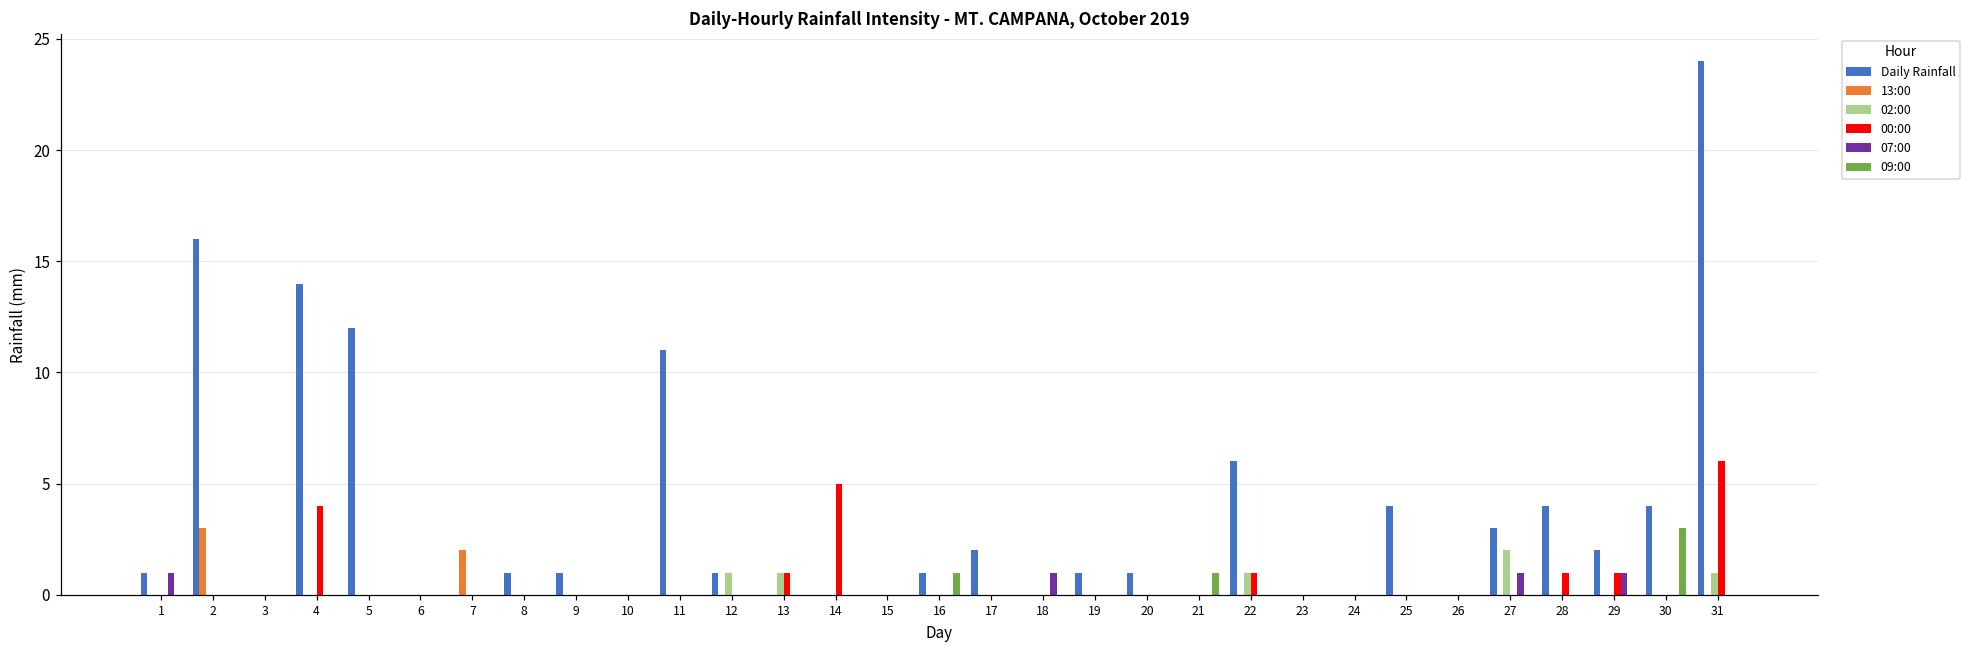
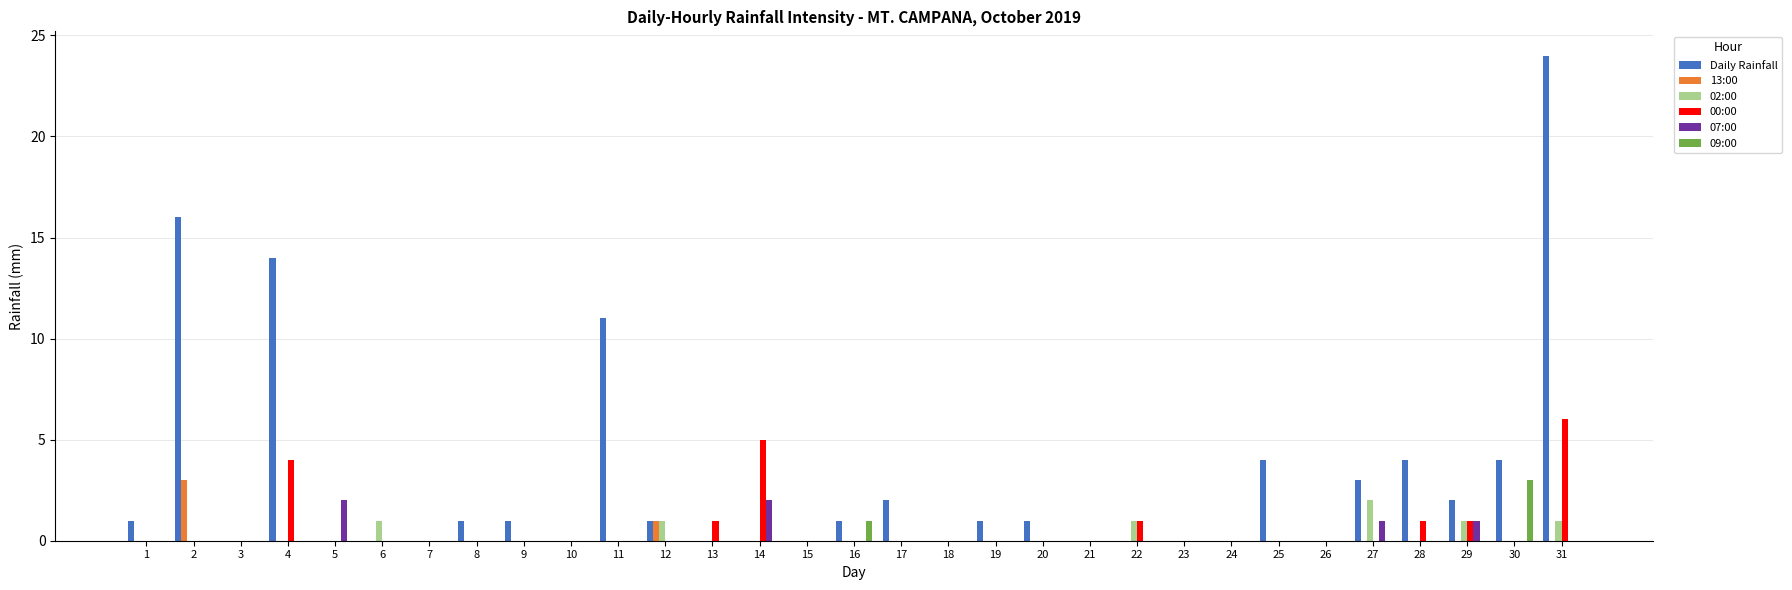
  {
    "Daily Rainfall": {
      "1": 1,
      "2": 16,
      "3": 0,
      "4": 14,
-     "5": 12,
+     "5": 0,
      "6": 0,
      "7": 0,
      "8": 1,
      "9": 1,
      "10": 0,
      "11": 11,
      "12": 1,
      "13": 0,
      "14": 0,
      "15": 0,
      "16": 1,
      "17": 2,
      "18": 0,
      "19": 1,
      "20": 1,
      "21": 0,
-     "22": 6,
+     "22": 0,
      "23": 0,
      "24": 0,
      "25": 4,
      "26": 0,
      "27": 3,
      "28": 4,
      "29": 2,
      "30": 4,
      "31": 24
    },
    "13:00": {
      "1": 0,
      "2": 3,
      "3": 0,
      "4": 0,
      "5": 0,
      "6": 0,
-     "7": 2,
+     "7": 0,
      "8": 0,
      "9": 0,
      "10": 0,
      "11": 0,
-     "12": 0,
+     "12": 1,
      "13": 0,
      "14": 0,
      "15": 0,
      "16": 0,
      "17": 0,
      "18": 0,
      "19": 0,
      "20": 0,
      "21": 0,
      "22": 0,
      "23": 0,
      "24": 0,
      "25": 0,
      "26": 0,
      "27": 0,
      "28": 0,
      "29": 0,
      "30": 0,
      "31": 0
    },
    "02:00": {
      "1": 0,
      "2": 0,
      "3": 0,
      "4": 0,
      "5": 0,
-     "6": 0,
+     "6": 1,
      "7": 0,
      "8": 0,
      "9": 0,
      "10": 0,
      "11": 0,
      "12": 1,
-     "13": 1,
+     "13": 0,
      "14": 0,
      "15": 0,
      "16": 0,
      "17": 0,
      "18": 0,
      "19": 0,
      "20": 0,
      "21": 0,
      "22": 1,
      "23": 0,
      "24": 0,
      "25": 0,
      "26": 0,
      "27": 2,
      "28": 0,
-     "29": 0,
+     "29": 1,
      "30": 0,
      "31": 1
    },
    "00:00": {
      "1": 0,
      "2": 0,
      "3": 0,
      "4": 4,
      "5": 0,
      "6": 0,
      "7": 0,
      "8": 0,
      "9": 0,
      "10": 0,
      "11": 0,
      "12": 0,
      "13": 1,
      "14": 5,
      "15": 0,
      "16": 0,
      "17": 0,
      "18": 0,
      "19": 0,
      "20": 0,
      "21": 0,
      "22": 1,
      "23": 0,
      "24": 0,
      "25": 0,
      "26": 0,
      "27": 0,
      "28": 1,
      "29": 1,
      "30": 0,
      "31": 6
    },
    "07:00": {
-     "1": 1,
+     "1": 0,
      "2": 0,
      "3": 0,
      "4": 0,
-     "5": 0,
+     "5": 2,
      "6": 0,
      "7": 0,
      "8": 0,
      "9": 0,
      "10": 0,
      "11": 0,
      "12": 0,
      "13": 0,
-     "14": 0,
+     "14": 2,
      "15": 0,
      "16": 0,
      "17": 0,
-     "18": 1,
+     "18": 0,
      "19": 0,
      "20": 0,
      "21": 0,
      "22": 0,
      "23": 0,
      "24": 0,
      "25": 0,
      "26": 0,
      "27": 1,
      "28": 0,
      "29": 1,
      "30": 0,
      "31": 0
    },
    "09:00": {
      "1": 0,
      "2": 0,
      "3": 0,
      "4": 0,
      "5": 0,
      "6": 0,
      "7": 0,
      "8": 0,
      "9": 0,
      "10": 0,
      "11": 0,
      "12": 0,
      "13": 0,
      "14": 0,
      "15": 0,
      "16": 1,
      "17": 0,
      "18": 0,
      "19": 0,
      "20": 0,
-     "21": 1,
+     "21": 0,
      "22": 0,
      "23": 0,
      "24": 0,
      "25": 0,
      "26": 0,
      "27": 0,
      "28": 0,
      "29": 0,
      "30": 3,
      "31": 0
    }
  }
